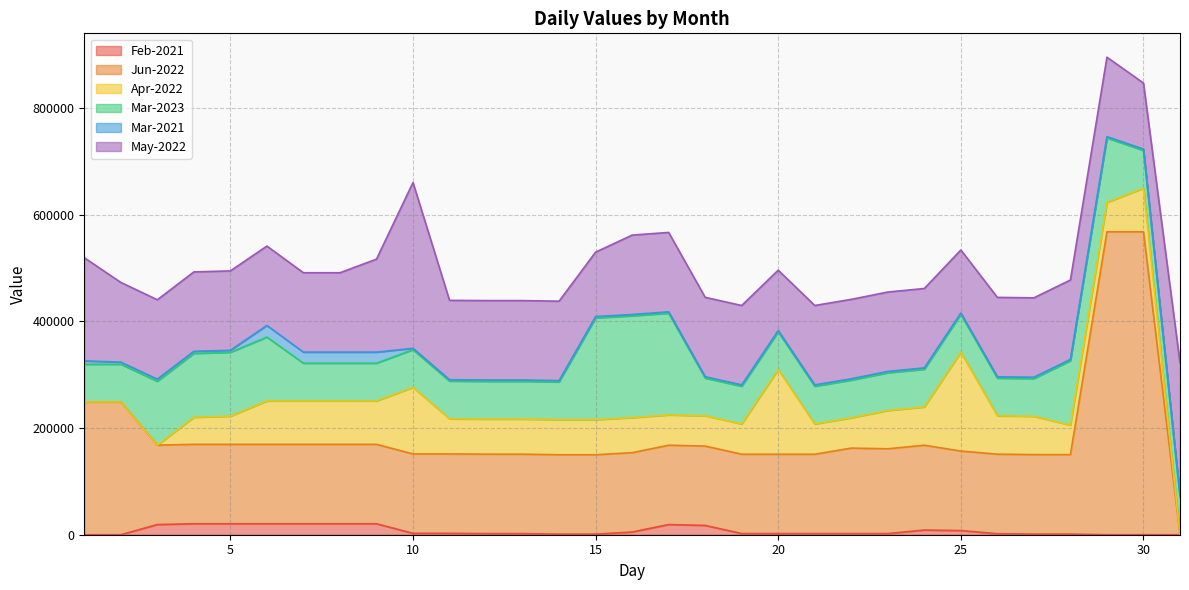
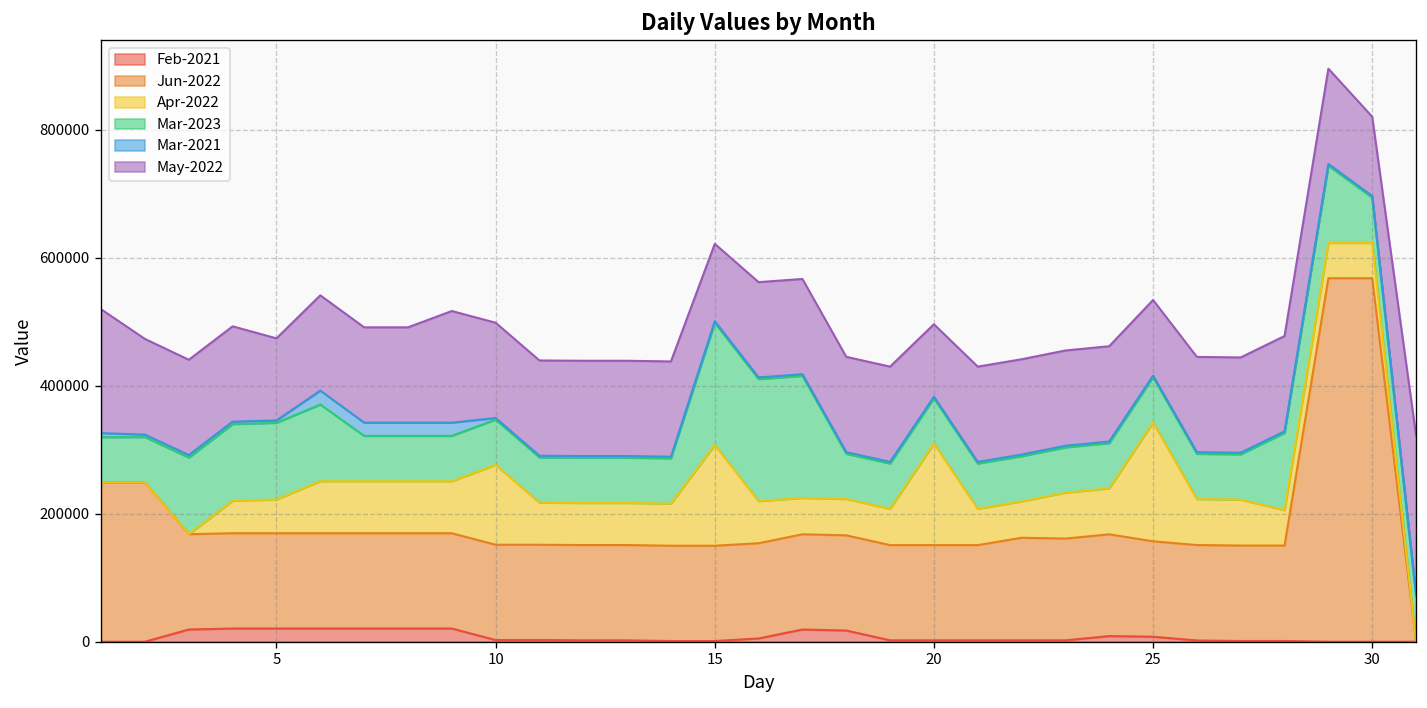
  {
    "Apr-2022": {
      "5": 50000,
      "10": 120000,
-     "15": 70000,
+     "15": 160000,
      "20": 160000,
      "25": 190000,
-     "30": 80000
+     "30": 60000
    },
    "May-2022": {
-     "5": 150000,
-     "10": 310000,
+     "5": 130000,
+     "10": 150000,
      "15": 120000,
      "20": 110000,
      "25": 120000,
      "30": 120000
    }
  }
